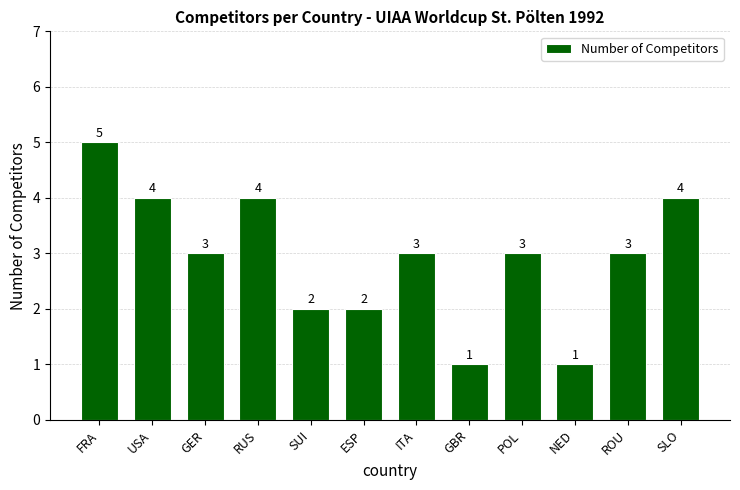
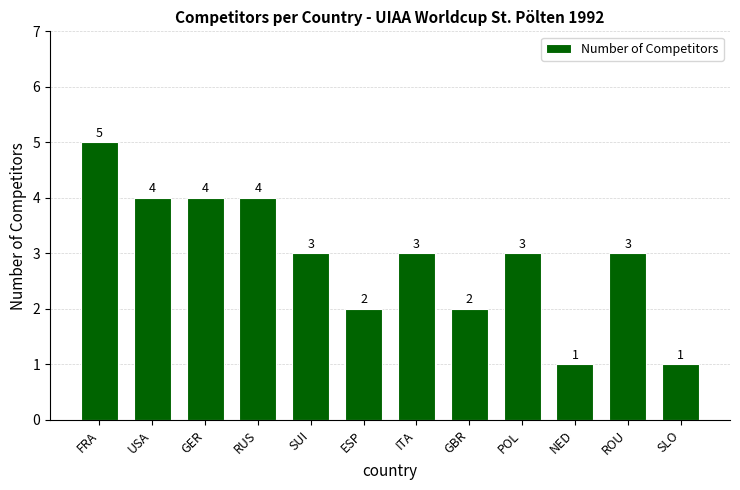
  {
    "FRA": 5,
    "USA": 4,
-   "GER": 3,
+   "GER": 4,
    "RUS": 4,
-   "SUI": 2,
+   "SUI": 3,
    "ESP": 2,
    "ITA": 3,
-   "GBR": 1,
+   "GBR": 2,
    "POL": 3,
    "NED": 1,
    "ROU": 3,
-   "SLO": 4
+   "SLO": 1
  }
